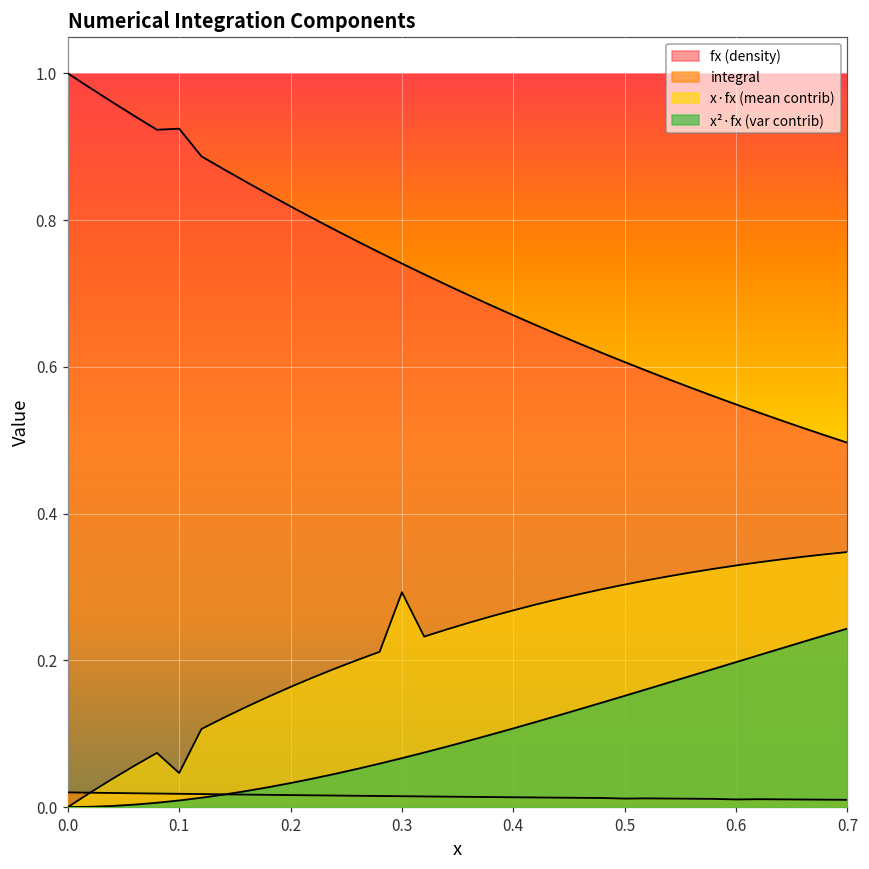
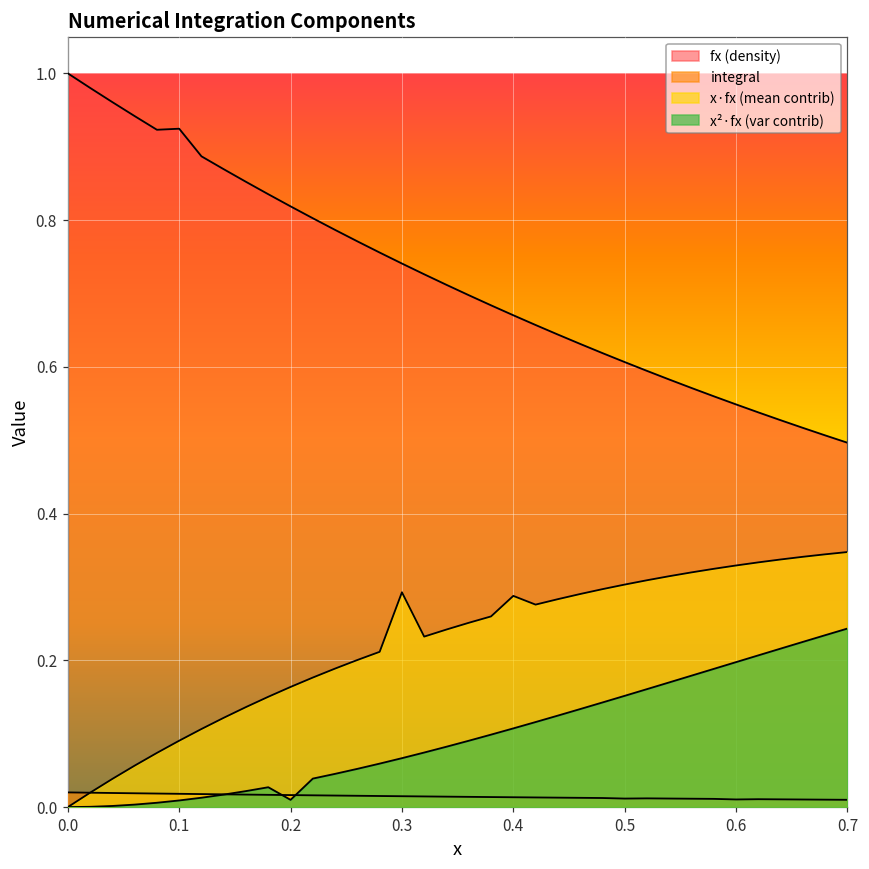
  {
    "fx (density)": {
      "0.0": 1.00,
      "0.1": 0.92,
      "0.2": 0.82,
      "0.3": 0.74,
      "0.4": 0.67,
      "0.5": 0.61,
      "0.6": 0.55,
      "0.7": 0.50
    },
    "integral": {
      "0.0": 0.02,
      "0.1": 0.02,
      "0.2": 0.02,
      "0.3": 0.01,
      "0.4": 0.01,
      "0.5": 0.01,
      "0.6": 0.01,
      "0.7": 0.01
    },
    "x·fx (mean contrib)": {
-     "0.1": 0.05,
+     "0.1": 0.09,
      "0.2": 0.16,
      "0.3": 0.29,
-     "0.4": 0.27,
+     "0.4": 0.29,
      "0.5": 0.30,
      "0.6": 0.33,
      "0.7": 0.35
    },
    "x²·fx (var contrib)": {
      "0.1": 0.01,
-     "0.2": 0.03,
+     "0.2": 0.01,
      "0.3": 0.07,
      "0.4": 0.11,
      "0.5": 0.15,
      "0.6": 0.20,
      "0.7": 0.24
    }
  }
